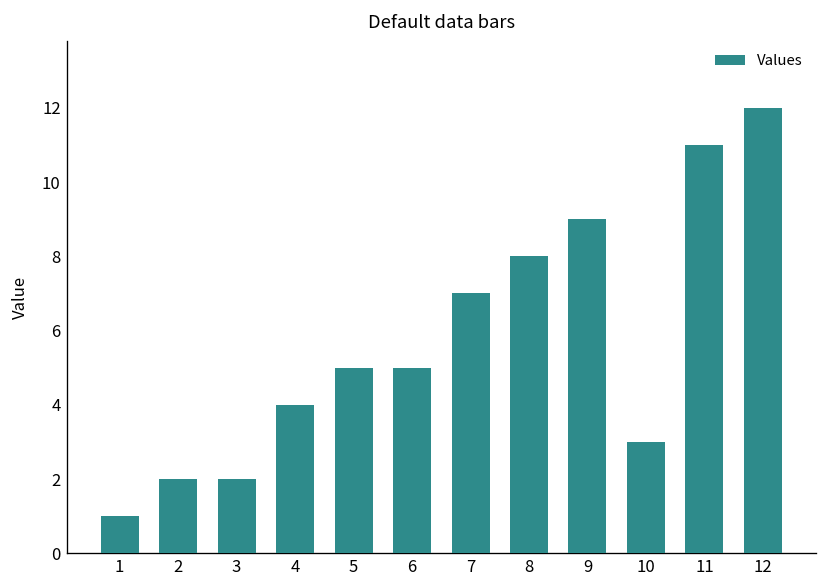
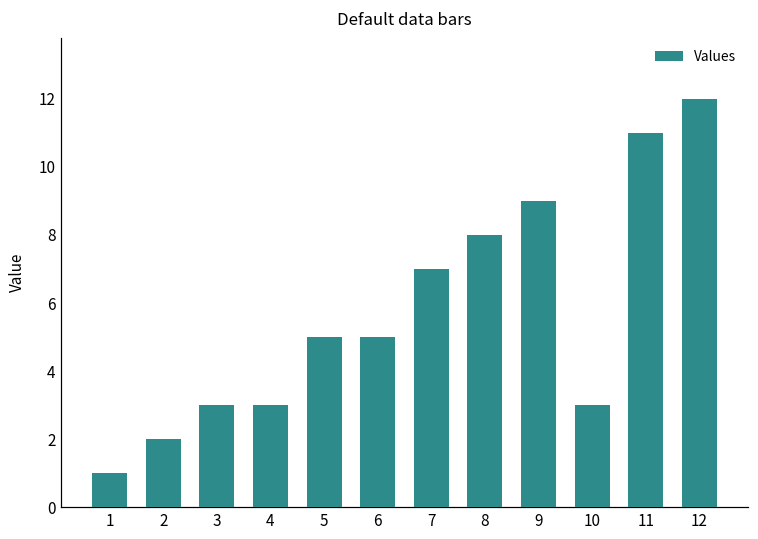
  {
    "1": 1,
    "2": 2,
-   "3": 2,
-   "4": 4,
+   "3": 3,
+   "4": 3,
    "5": 5,
    "6": 5,
    "7": 7,
    "8": 8,
    "9": 9,
    "10": 3,
    "11": 11,
    "12": 12
  }
